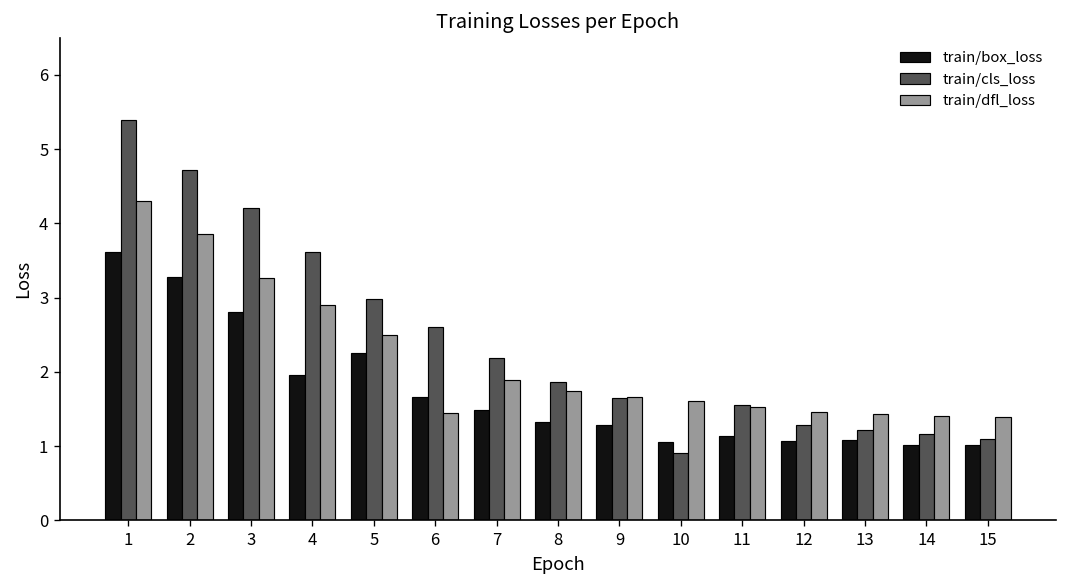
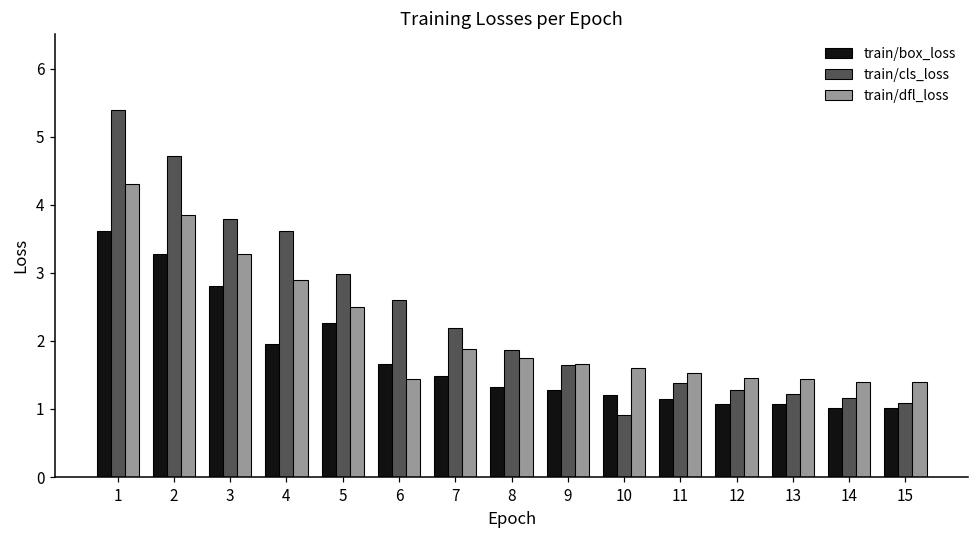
  {
    "train/box_loss": {
      "1": 3.6,
      "2": 3.3,
      "3": 2.8,
      "4": 2.0,
      "5": 2.3,
      "6": 1.7,
      "7": 1.5,
      "8": 1.3,
      "9": 1.3,
-     "10": 1.1,
+     "10": 1.2,
      "11": 1.1,
      "12": 1.1,
      "13": 1.1,
      "14": 1.0,
      "15": 1.0
    },
    "train/cls_loss": {
      "1": 5.4,
      "2": 4.7,
-     "3": 4.2,
+     "3": 3.8,
      "4": 3.6,
      "5": 3.0,
      "6": 2.6,
      "7": 2.2,
      "8": 1.9,
      "9": 1.6,
      "10": 0.9,
-     "11": 1.5,
+     "11": 1.4,
      "12": 1.3,
      "13": 1.2,
      "14": 1.2,
      "15": 1.1
    },
    "train/dfl_loss": {
      "1": 4.3,
      "2": 3.8,
      "3": 3.3,
      "4": 2.9,
      "5": 2.5,
      "6": 1.4,
      "7": 1.9,
      "8": 1.7,
      "9": 1.7,
      "10": 1.6,
      "11": 1.5,
      "12": 1.5,
      "13": 1.4,
      "14": 1.4,
      "15": 1.4
    }
  }
